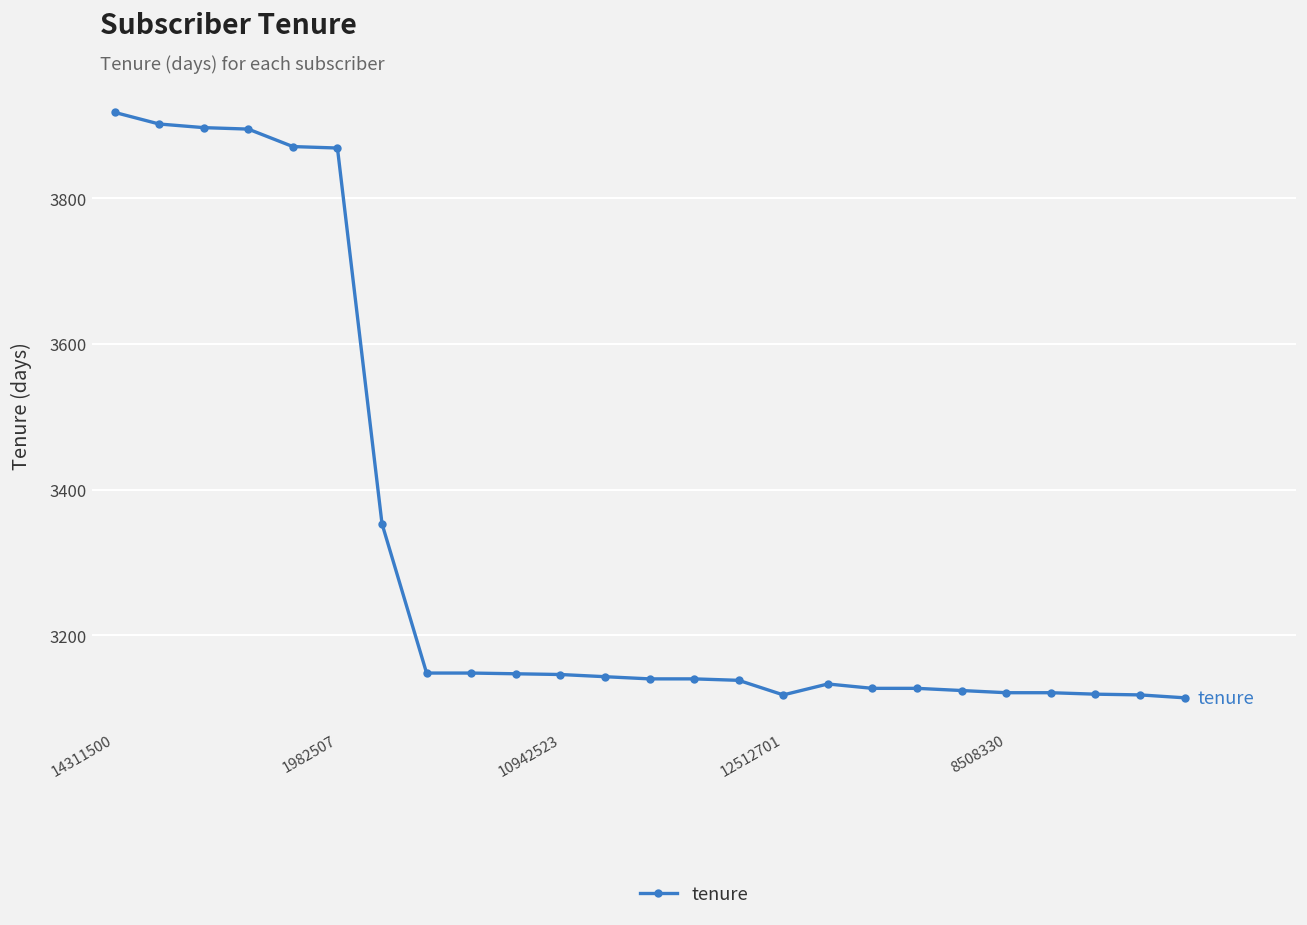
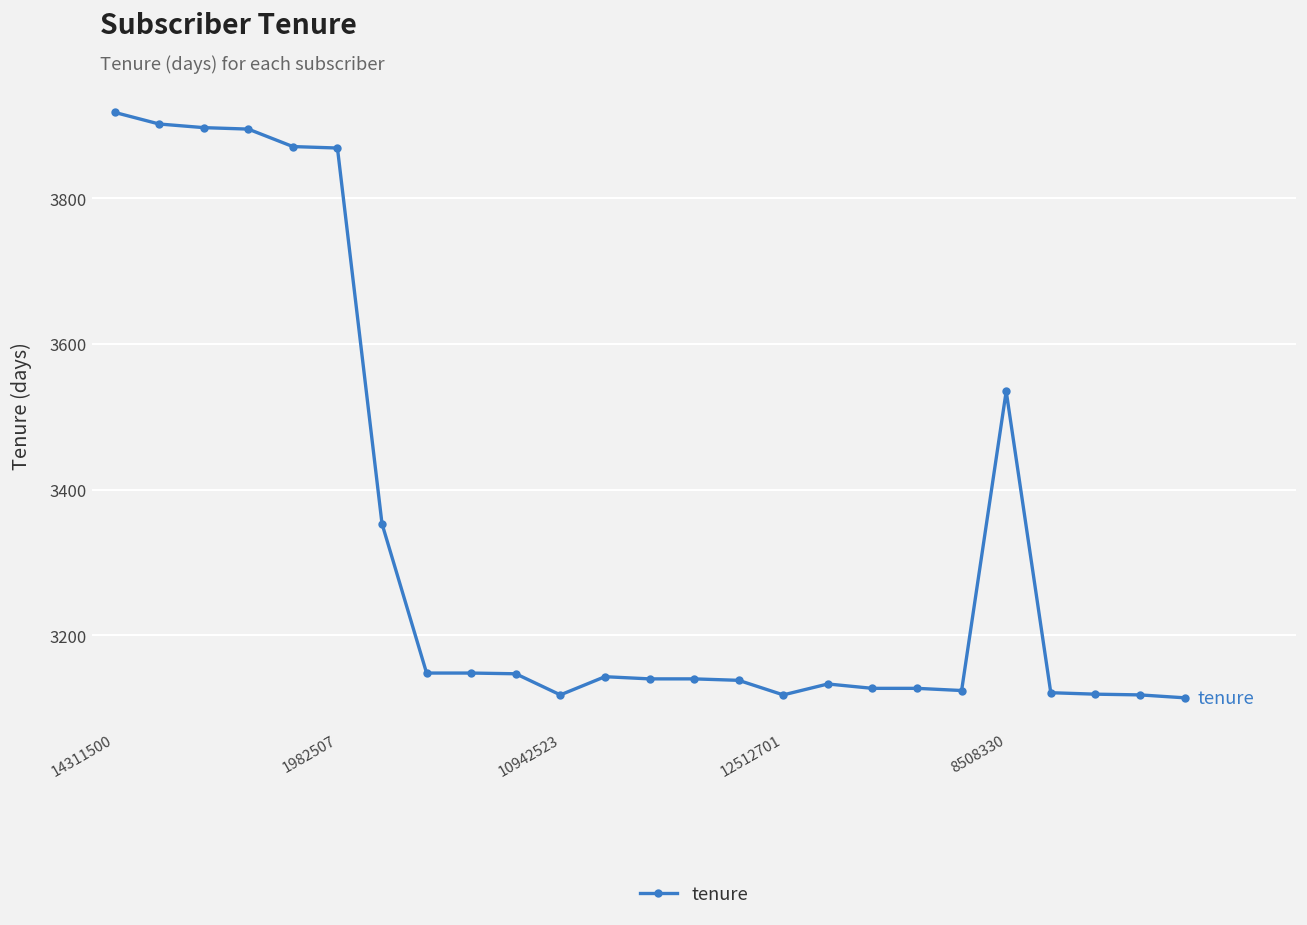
  {
    "14311500": 3920,
    "1982507": 3870,
-   "10942523": 3150,
+   "10942523": 3120,
    "12512701": 3120,
-   "8508330": 3120
+   "8508330": 3540
  }
